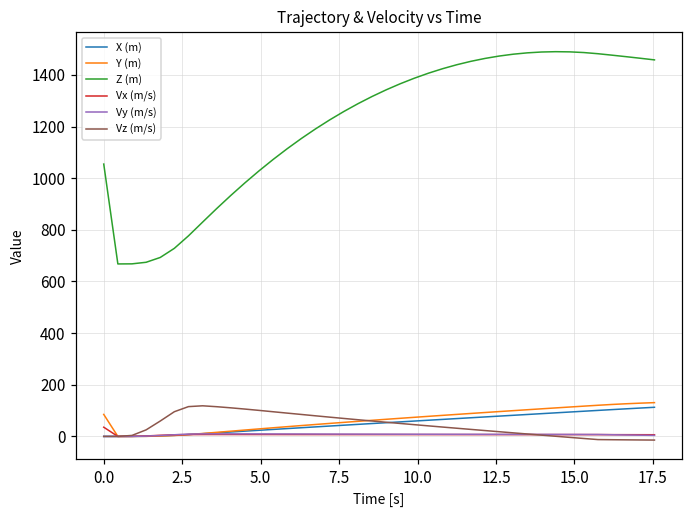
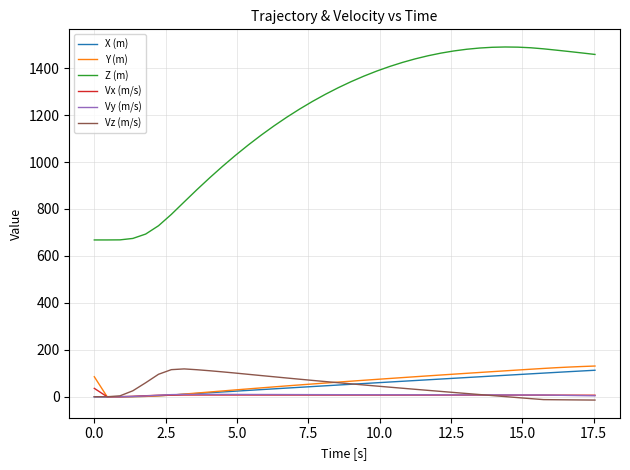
  {
    "Y (m)": {
      "0.0": 90
    },
    "Z (m)": {
-     "0.0": 1050
+     "0.0": 670
    },
    "Vx (m/s)": {
      "0.0": 40
    }
  }
